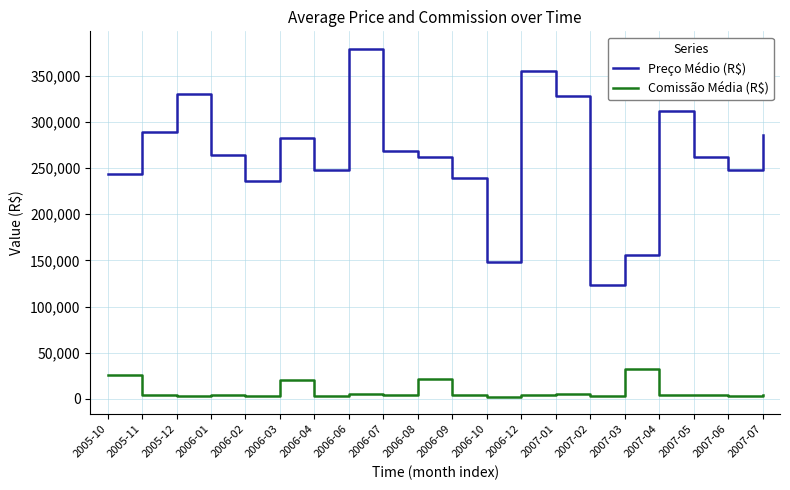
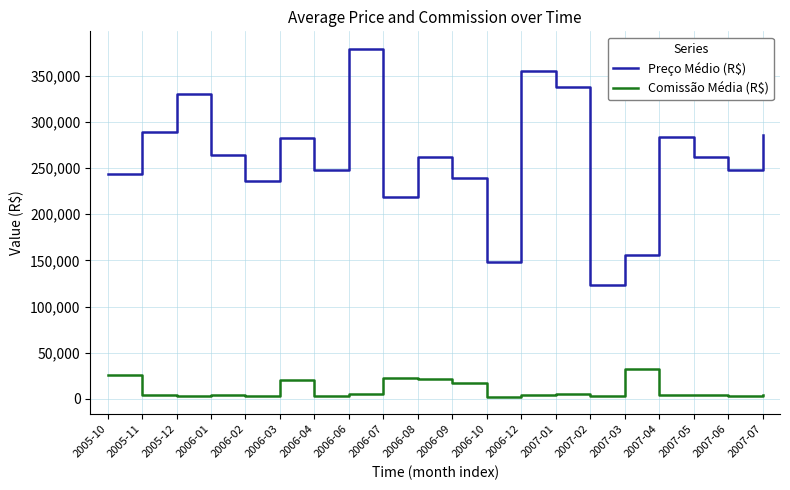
  {
    "Preço Médio (R$)": {
      "2005-10": "240,000",
      "2005-11": "290,000",
      "2005-12": "330,000",
      "2006-01": "260,000",
      "2006-02": "240,000",
      "2006-03": "280,000",
      "2006-04": "250,000",
      "2006-06": "380,000",
-     "2006-07": "270,000",
+     "2006-07": "220,000",
      "2006-08": "260,000",
      "2006-09": "240,000",
      "2006-10": "150,000",
      "2006-12": "350,000",
-     "2007-01": "330,000",
+     "2007-01": "340,000",
      "2007-02": "120,000",
      "2007-03": "160,000",
-     "2007-04": "310,000",
+     "2007-04": "280,000",
      "2007-05": "260,000",
      "2007-06": "250,000",
      "2007-07": "290,000"
    },
    "Comissão Média (R$)": {
      "2005-10": "30,000",
      "2005-11": "0",
      "2005-12": "0",
      "2006-01": "0",
      "2006-02": "0",
      "2006-03": "20,000",
      "2006-04": "0",
      "2006-06": "10,000",
-     "2006-07": "0",
+     "2006-07": "20,000",
      "2006-08": "20,000",
-     "2006-09": "0",
+     "2006-09": "20,000",
      "2006-10": "0",
      "2006-12": "0",
      "2007-01": "0",
      "2007-02": "0",
      "2007-03": "30,000",
      "2007-04": "0",
      "2007-05": "0",
      "2007-06": "0",
      "2007-07": "0"
    }
  }
